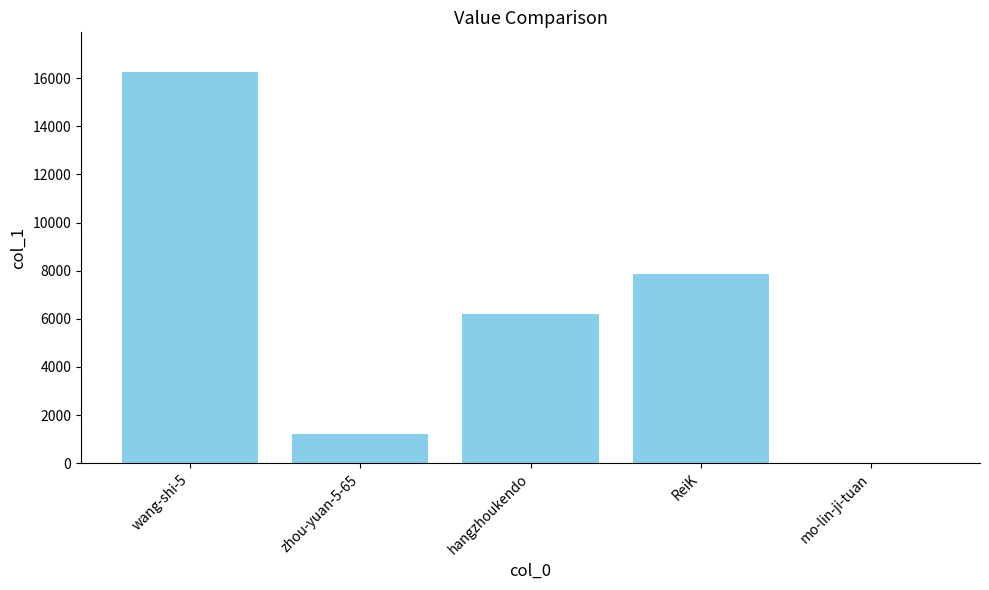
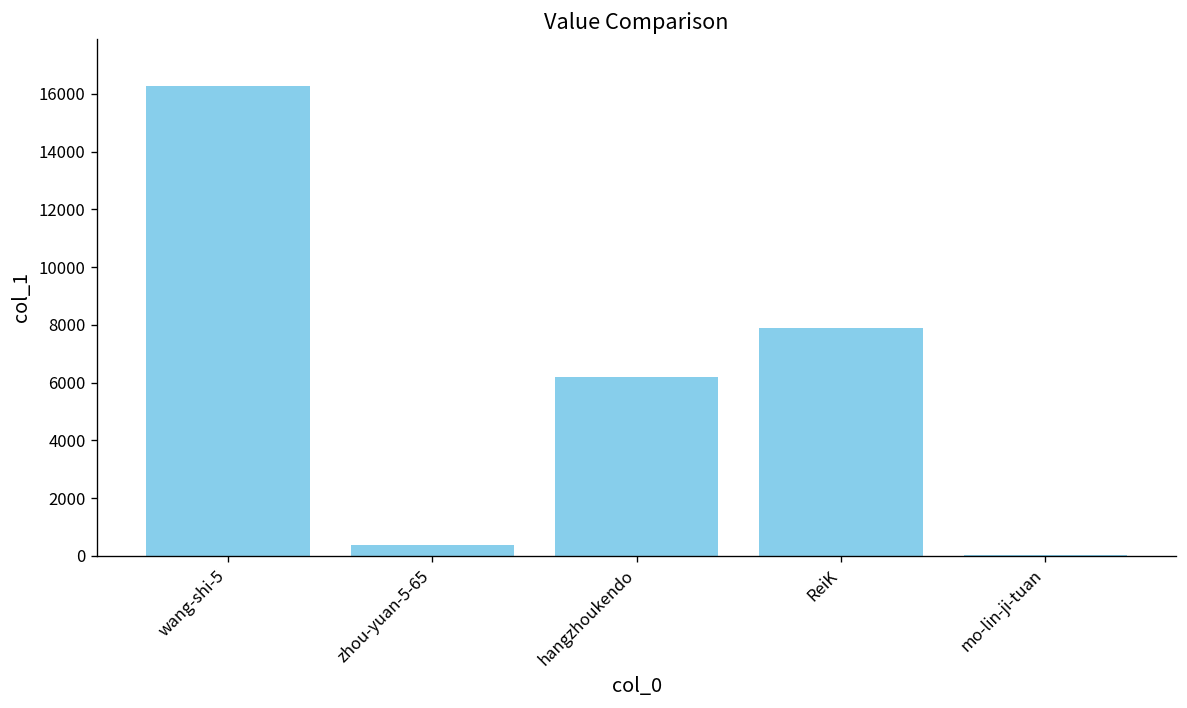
  {
    "wang-shi-5": 16300,
-   "zhou-yuan-5-65": 1200,
+   "zhou-yuan-5-65": 400,
    "hangzhoukendo": 6200,
    "ReiK": 7900
  }
